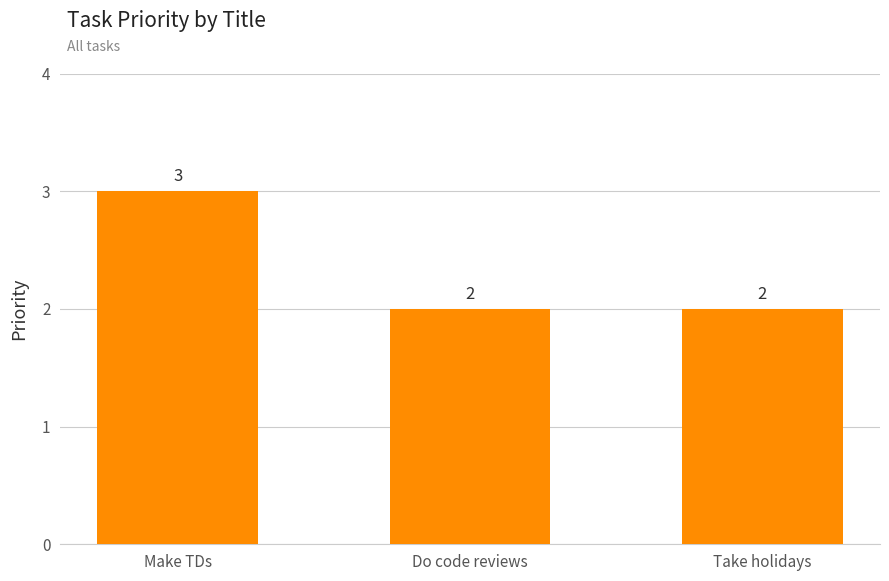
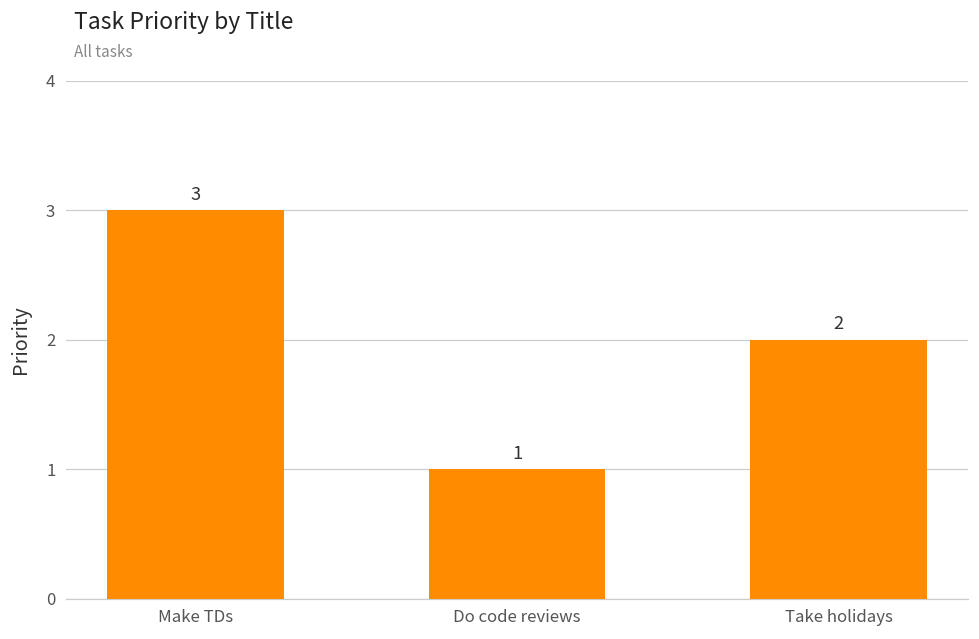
  {
    "Make TDs": 3,
-   "Do code reviews": 2,
+   "Do code reviews": 1,
    "Take holidays": 2
  }
